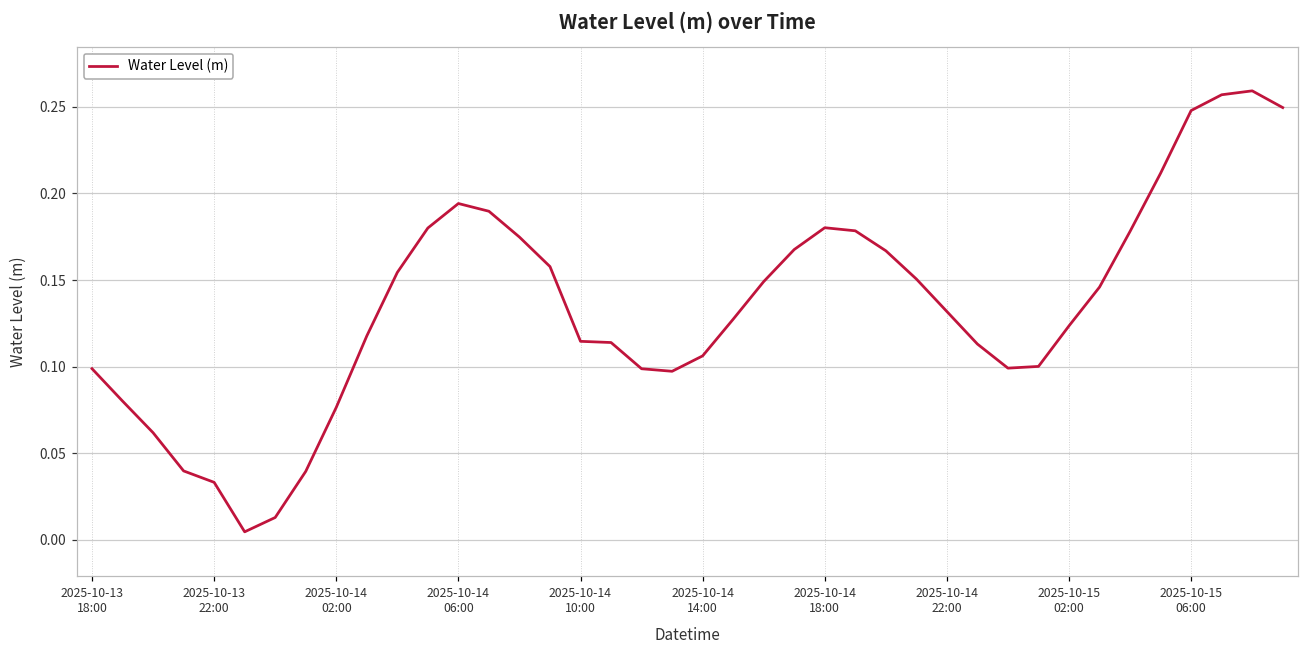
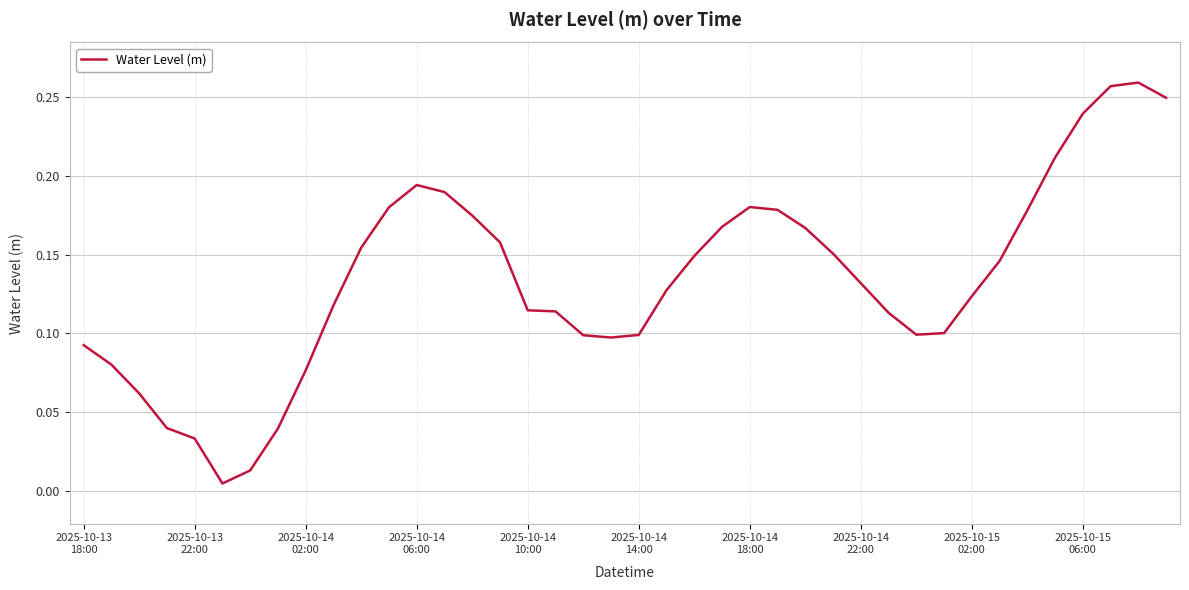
  {
-   "2025-10-13 18:00": 0.099,
+   "2025-10-13 18:00": 0.092,
    "2025-10-13 22:00": 0.033,
    "2025-10-14 02:00": 0.076,
    "2025-10-14 06:00": 0.194,
    "2025-10-14 10:00": 0.115,
-   "2025-10-14 14:00": 0.106,
+   "2025-10-14 14:00": 0.099,
    "2025-10-14 18:00": 0.180,
    "2025-10-14 22:00": 0.132,
    "2025-10-15 02:00": 0.124,
-   "2025-10-15 06:00": 0.248
+   "2025-10-15 06:00": 0.240
  }
